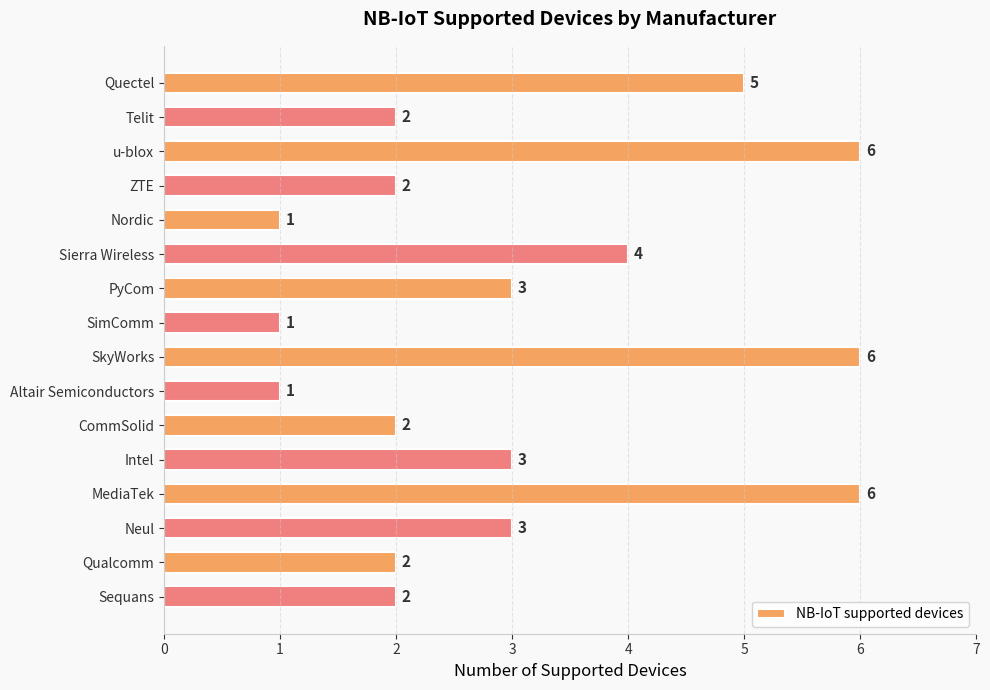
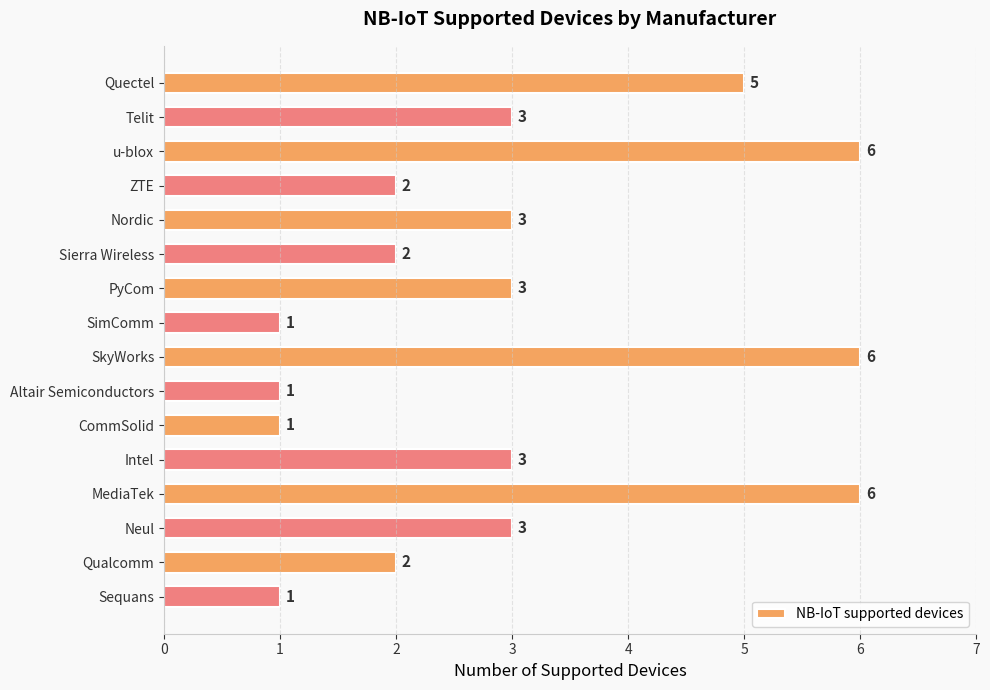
  {
    "Quectel": 5,
-   "Telit": 2,
+   "Telit": 3,
    "u-blox": 6,
    "ZTE": 2,
-   "Nordic": 1,
-   "Sierra Wireless": 4,
+   "Nordic": 3,
+   "Sierra Wireless": 2,
    "PyCom": 3,
    "SimComm": 1,
    "SkyWorks": 6,
    "Altair Semiconductors": 1,
-   "CommSolid": 2,
+   "CommSolid": 1,
    "Intel": 3,
    "MediaTek": 6,
    "Neul": 3,
    "Qualcomm": 2,
-   "Sequans": 2
+   "Sequans": 1
  }
